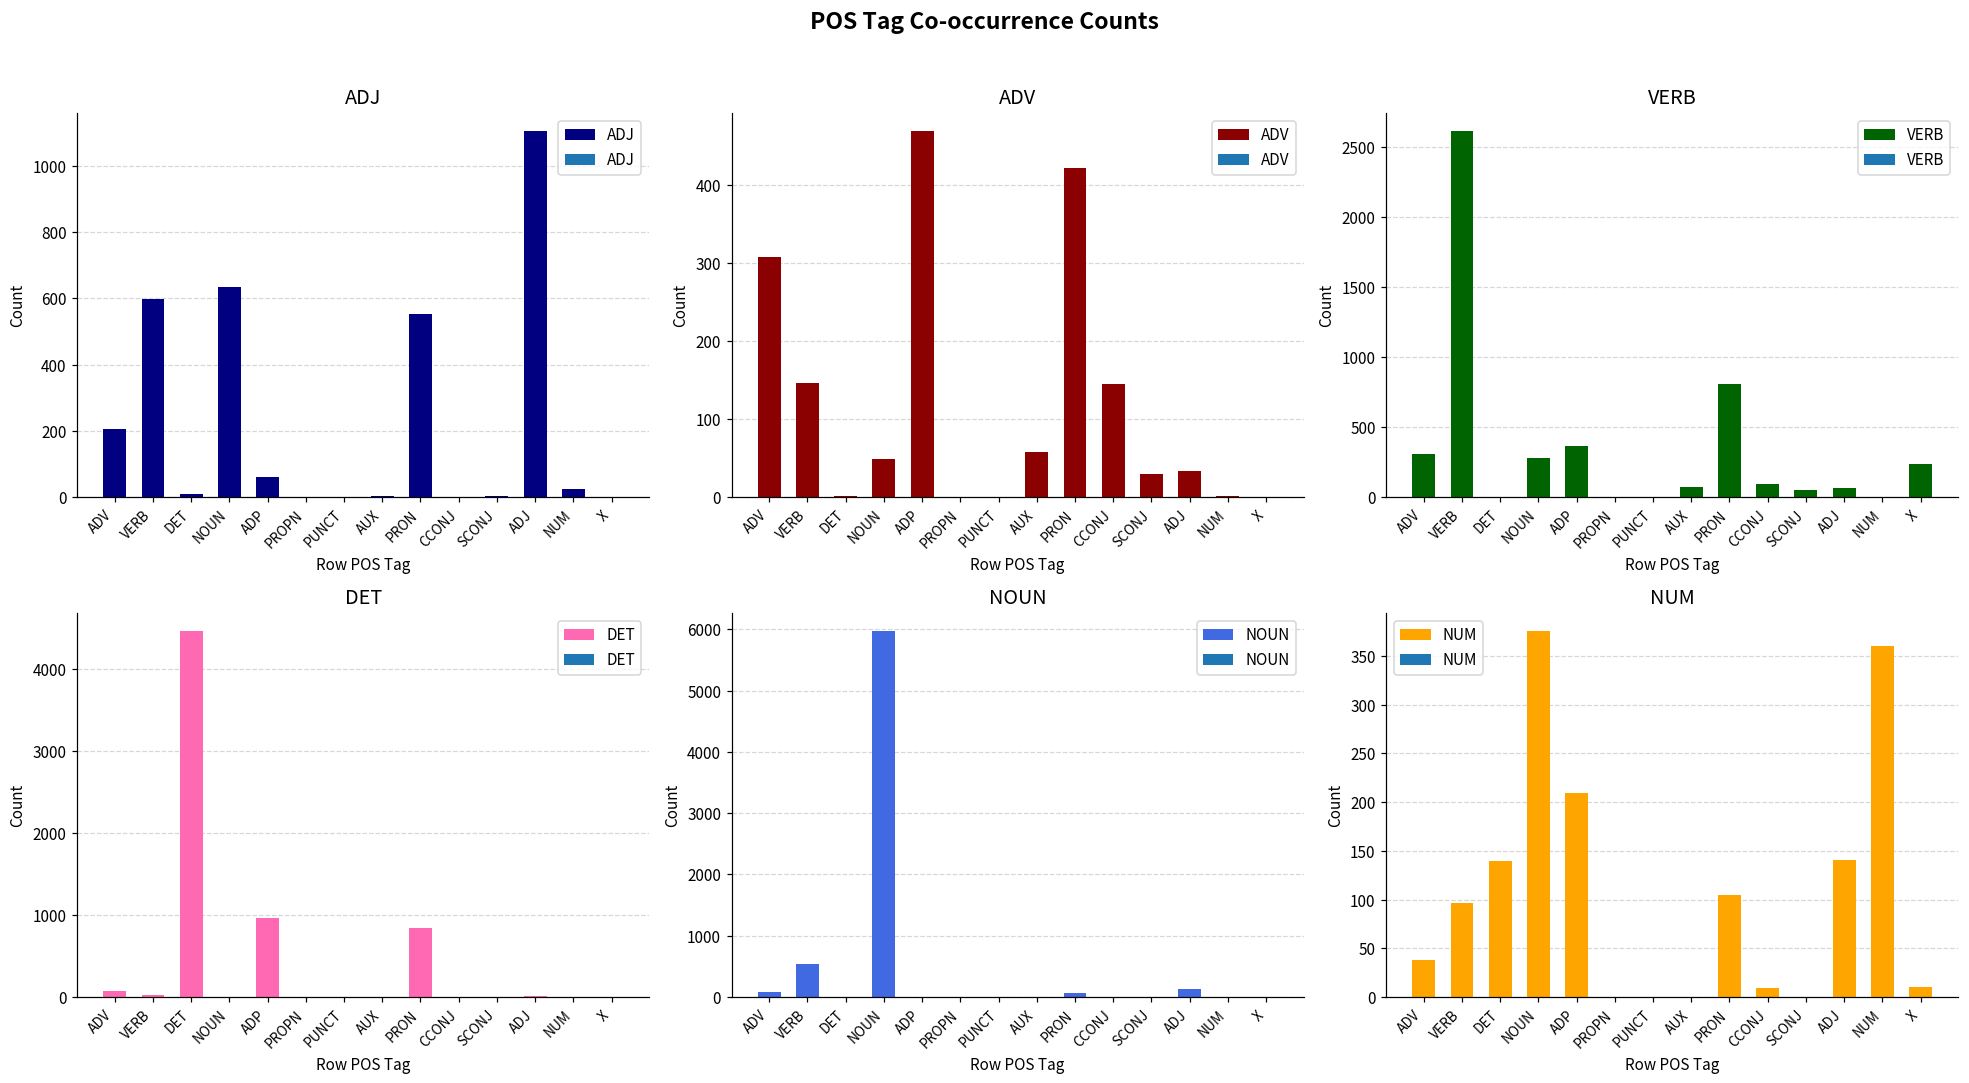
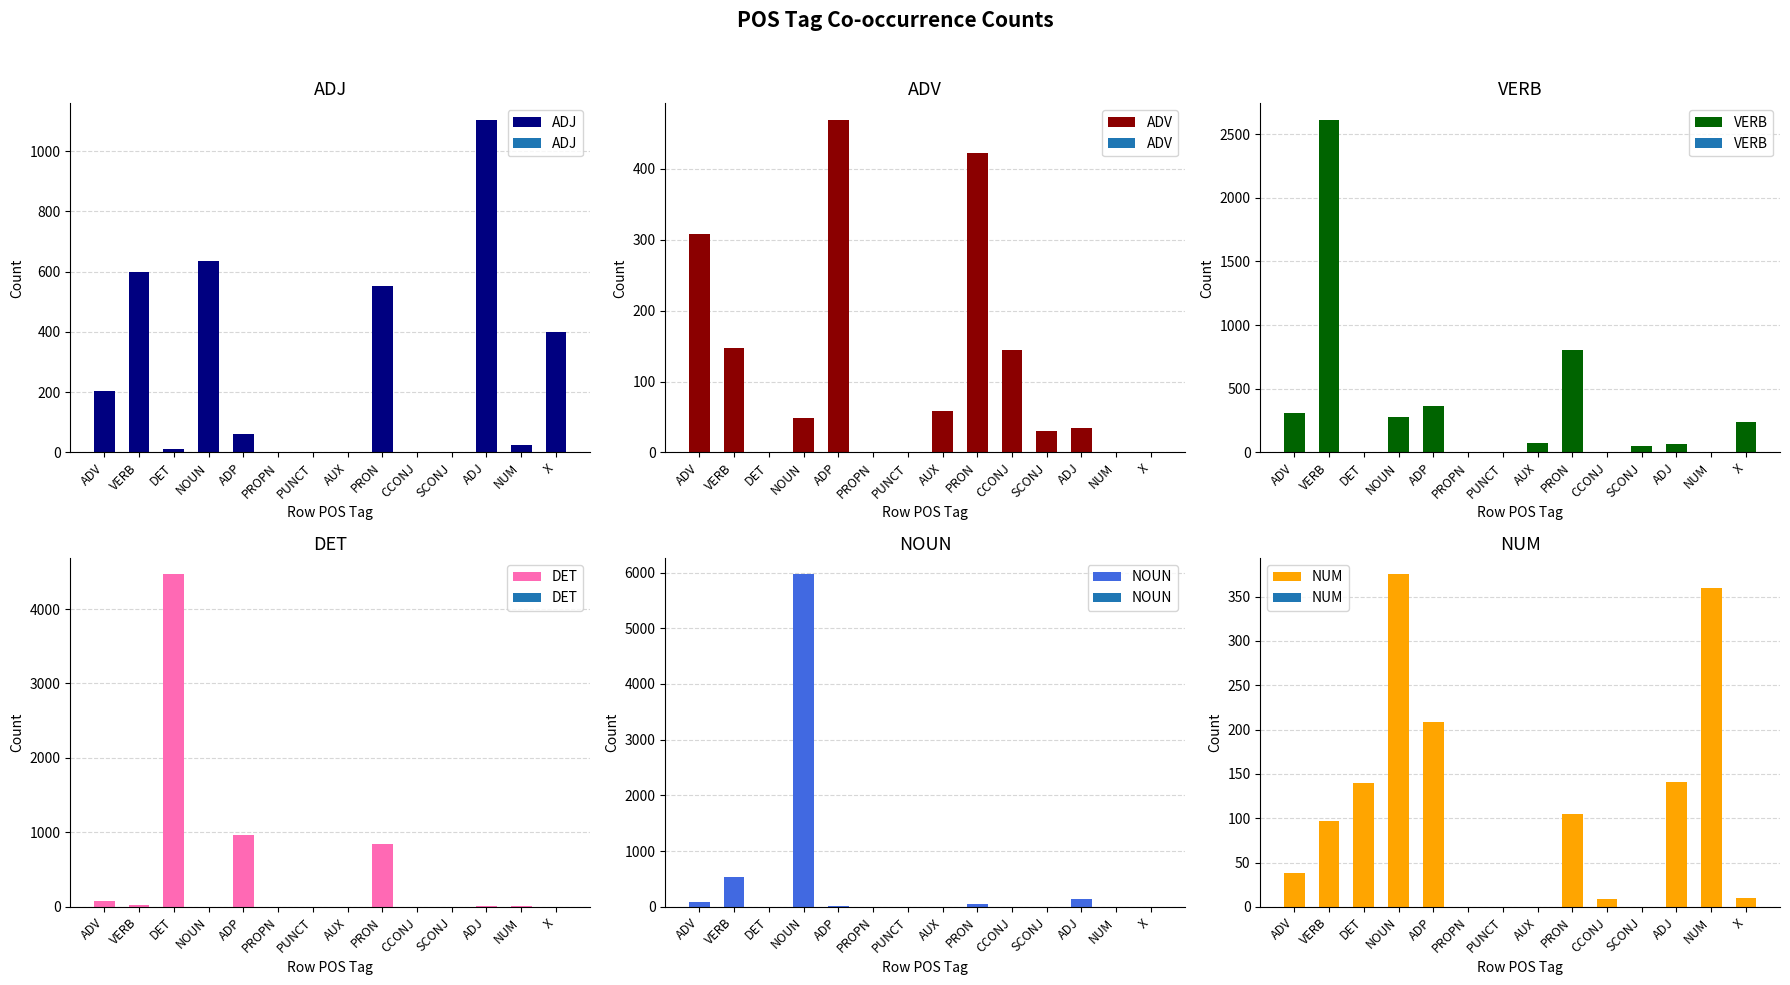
  {
    "ADJ": {
      "ADV": 210,
      "VERB": 600,
      "DET": 10,
      "NOUN": 630,
      "ADP": 60,
      "PROPN": 0,
      "PUNCT": 0,
      "PRON": 550,
      "ADJ": 1100,
      "NUM": 30,
-     "X": 0
+     "X": 400
    },
    "ADV": {
      "ADV": 310,
      "VERB": 150,
      "NOUN": 50,
      "ADP": 470,
      "PROPN": 0,
      "PUNCT": 0,
      "AUX": 60,
      "PRON": 420,
      "CCONJ": 150,
      "SCONJ": 30,
      "ADJ": 30,
      "X": 0
    },
    "VERB": {
      "ADV": 310,
      "VERB": 2610,
      "NOUN": 280,
      "ADP": 360,
      "PROPN": 0,
      "PUNCT": 0,
      "AUX": 70,
      "PRON": 810,
-     "CCONJ": 100,
+     "CCONJ": 0,
      "SCONJ": 50,
      "ADJ": 70,
      "NUM": 0,
      "X": 240
    },
    "DET": {
      "ADV": 100,
      "DET": 4500,
      "ADP": 1000,
      "PROPN": 0,
      "PUNCT": 0,
      "PRON": 800,
      "SCONJ": 0
    },
    "NOUN": {
      "ADV": 100,
      "VERB": 500,
      "NOUN": 6000,
      "PUNCT": 0,
      "PRON": 100,
      "CCONJ": 0,
      "SCONJ": 0,
      "ADJ": 100,
      "X": 0
    },
    "NUM": {
      "ADV": 40,
      "VERB": 100,
      "DET": 140,
      "NOUN": 380,
      "ADP": 210,
      "PROPN": 0,
      "PUNCT": 0,
      "AUX": 0,
      "PRON": 110,
      "CCONJ": 10,
      "SCONJ": 0,
      "ADJ": 140,
      "NUM": 360,
      "X": 10
    }
  }
